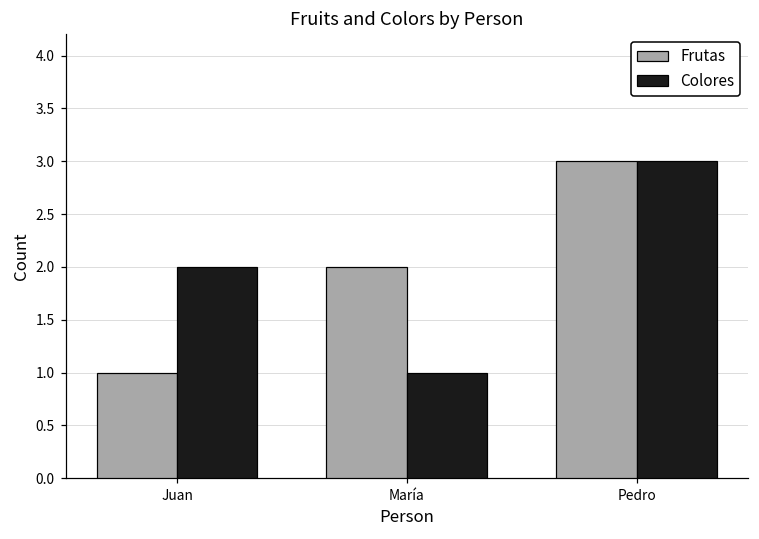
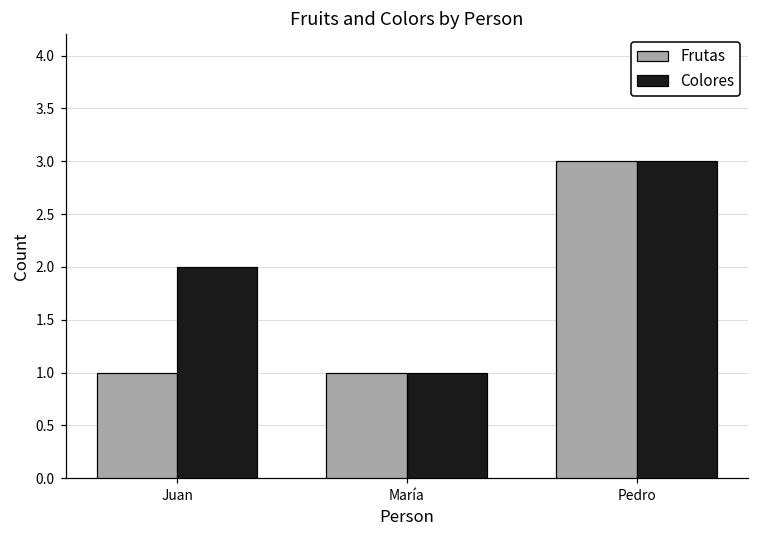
  {
    "Frutas": {
      "Juan": 1,
-     "María": 2,
+     "María": 1,
      "Pedro": 3
    },
    "Colores": {
      "Juan": 2,
      "María": 1,
      "Pedro": 3
    }
  }
